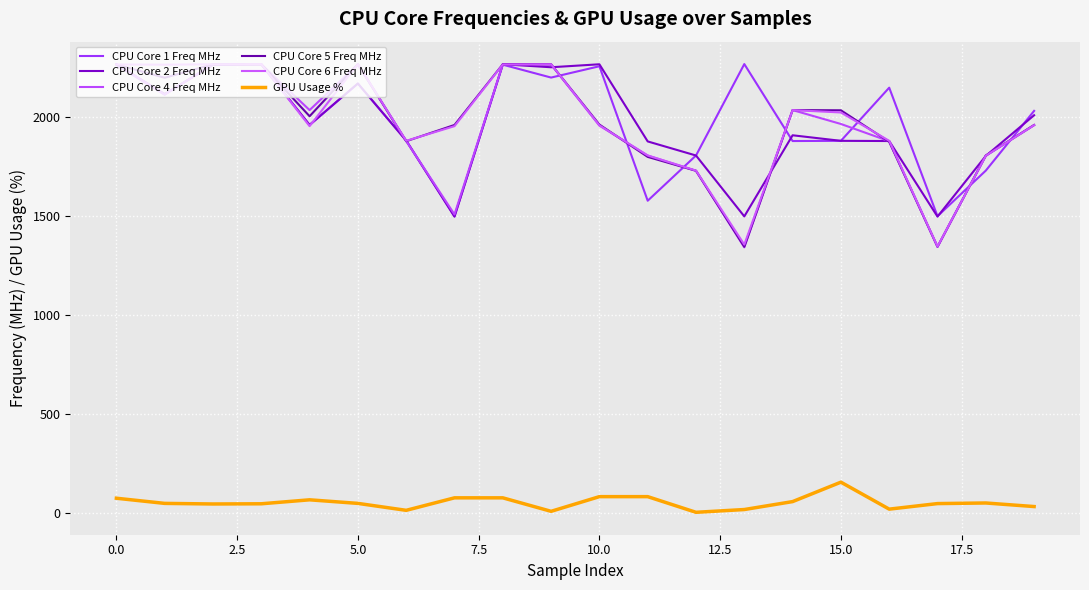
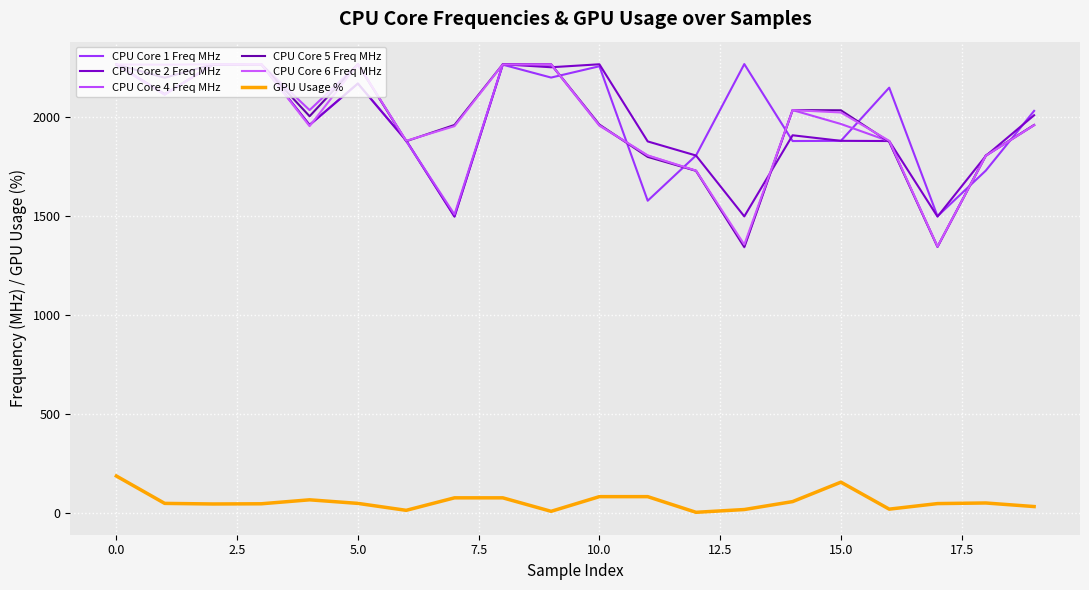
  {
    "GPU Usage %": {
-     "0.0": 80,
+     "0.0": 190,
      "5.0": 50,
      "10.0": 80,
      "15.0": 160
    }
  }
